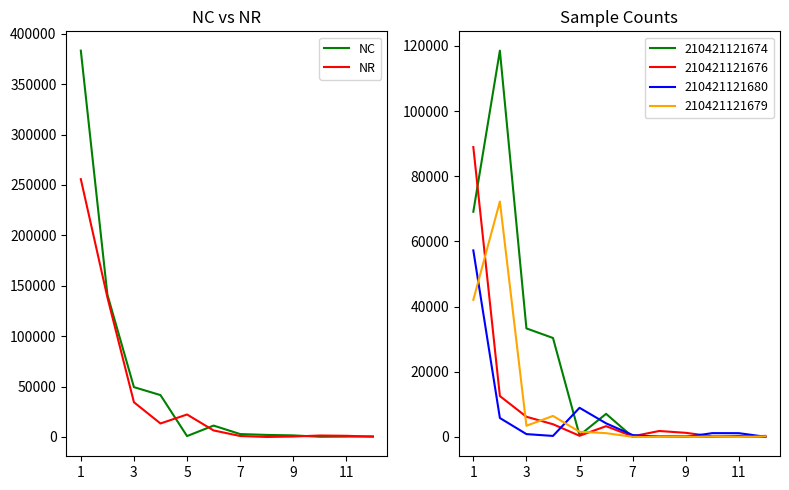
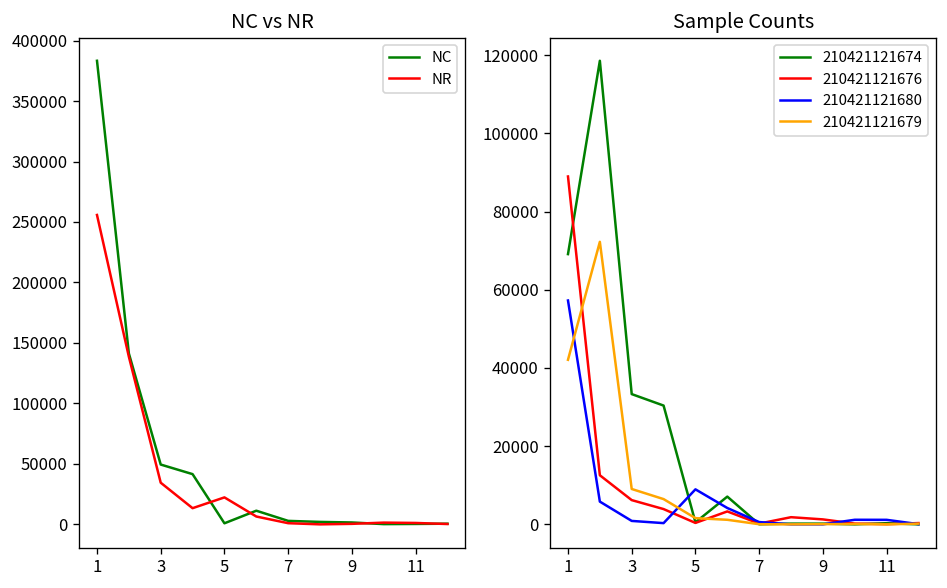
  {
    "NC vs NR": {
      "NC": {
        "1": 383000,
        "3": 49000,
        "5": 1000
      },
      "NR": {
        "1": 256000,
        "3": 34000,
        "5": 22000
      }
    },
    "Sample Counts": {
      "210421121674": {
        "1": 69000,
        "3": 33000
      },
      "210421121676": {
        "1": 89000,
        "3": 6000,
        "9": 1000
      },
      "210421121680": {
        "1": 57000,
        "3": 1000,
        "5": 9000,
        "11": 1000
      },
      "210421121679": {
        "1": 42000,
-       "3": 3000,
+       "3": 9000,
        "5": 2000
      }
    }
  }
